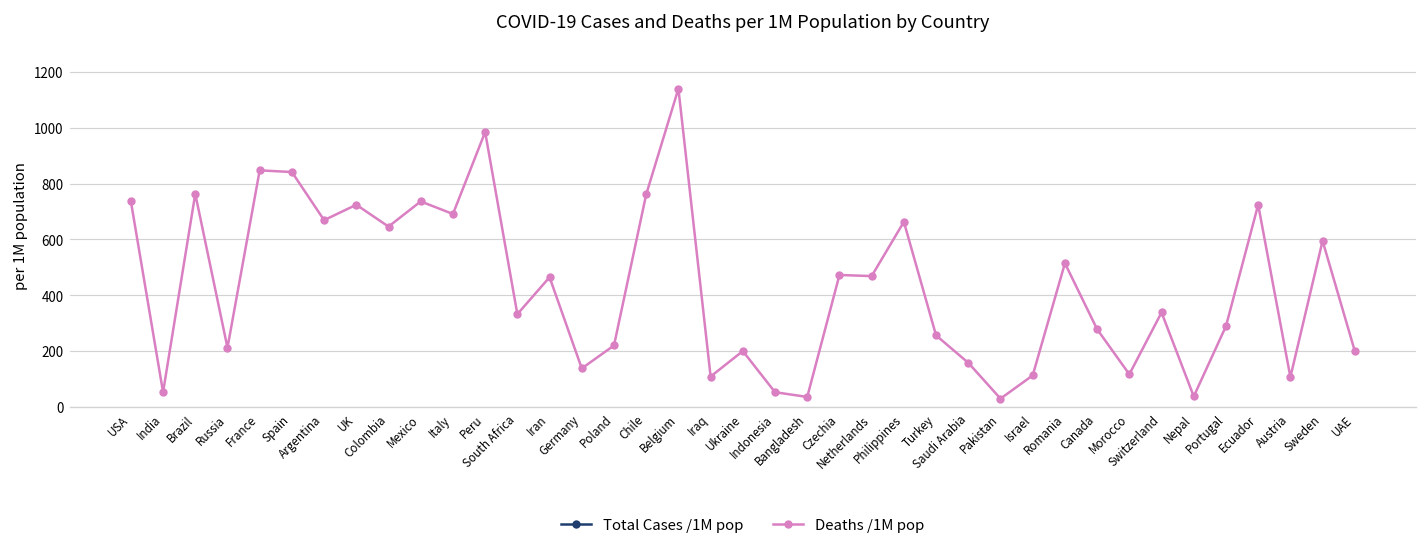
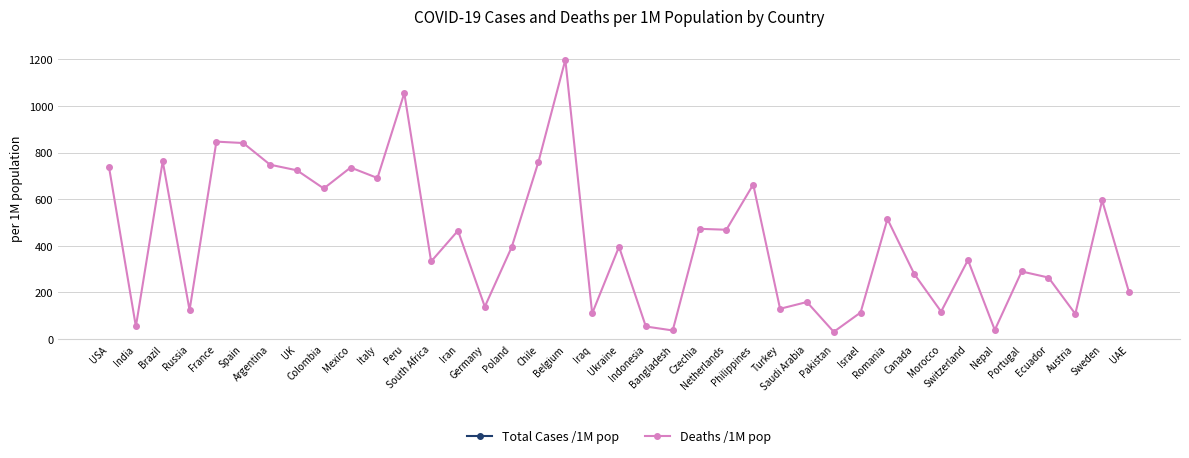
  {
    "Deaths /1M pop": {
      "USA": 740,
      "India": 50,
      "Brazil": 760,
-     "Russia": 210,
+     "Russia": 120,
      "France": 850,
      "Spain": 840,
-     "Argentina": 670,
+     "Argentina": 750,
      "UK": 720,
      "Colombia": 650,
      "Mexico": 740,
      "Italy": 690,
-     "Peru": 980,
+     "Peru": 1060,
      "South Africa": 330,
      "Iran": 470,
      "Germany": 140,
-     "Poland": 220,
+     "Poland": 390,
      "Chile": 760,
-     "Belgium": 1140,
+     "Belgium": 1200,
      "Iraq": 110,
-     "Ukraine": 200,
+     "Ukraine": 400,
      "Indonesia": 50,
      "Bangladesh": 40,
      "Czechia": 470,
      "Netherlands": 470,
      "Philippines": 660,
-     "Turkey": 260,
+     "Turkey": 130,
      "Saudi Arabia": 160,
      "Pakistan": 30,
      "Israel": 110,
      "Romania": 520,
      "Canada": 280,
      "Morocco": 120,
      "Switzerland": 340,
      "Nepal": 40,
      "Portugal": 290,
-     "Ecuador": 720,
+     "Ecuador": 260,
      "Austria": 110,
      "Sweden": 600,
      "UAE": 200
    }
  }
